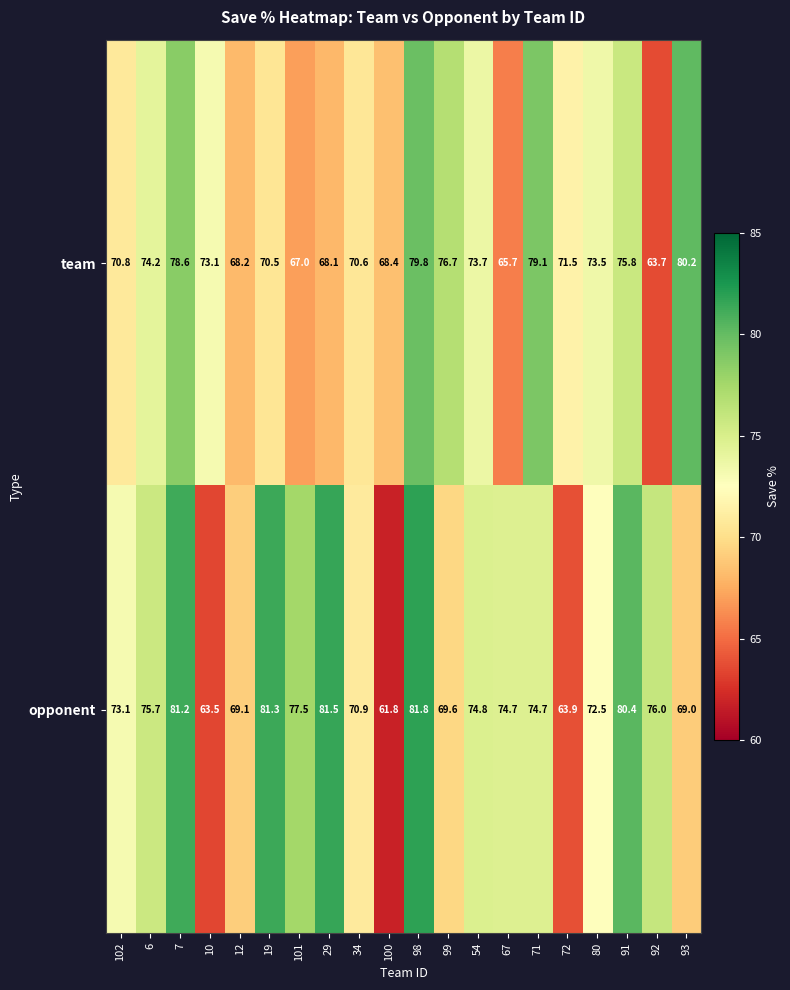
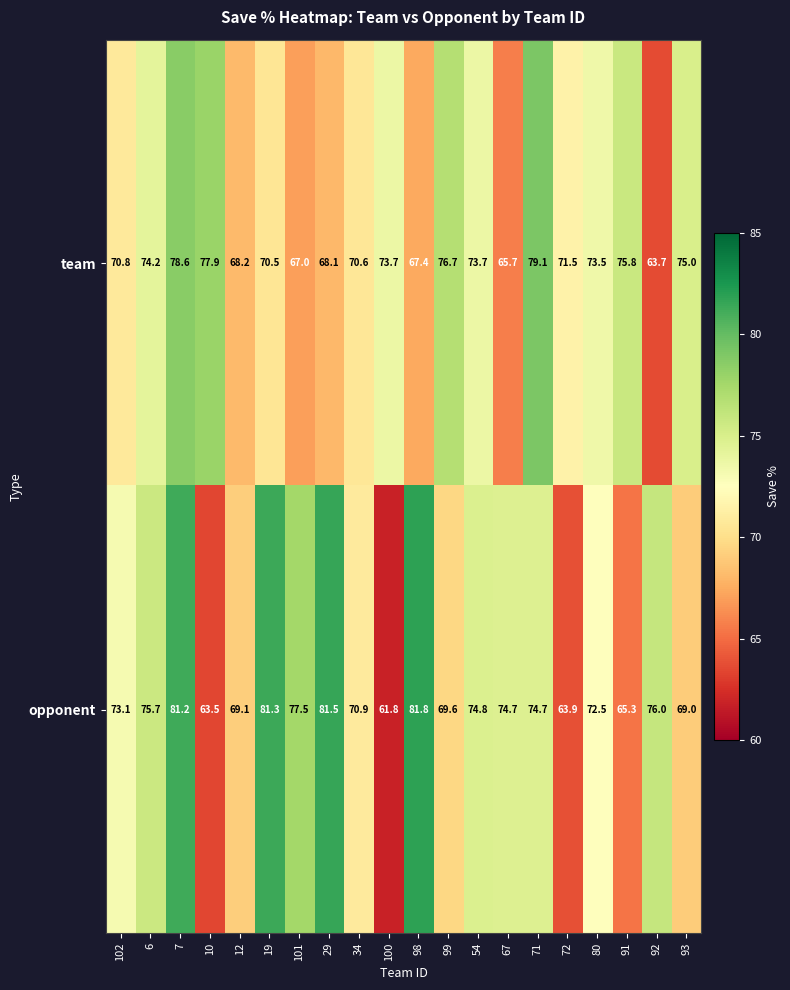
  {
    "team": {
      "102": 70.8,
      "6": 74.2,
      "7": 78.6,
-     "10": 73.1,
+     "10": 77.9,
      "12": 68.2,
      "19": 70.5,
      "101": 67.0,
      "29": 68.1,
      "34": 70.6,
-     "100": 68.4,
-     "98": 79.8,
+     "100": 73.7,
+     "98": 67.4,
      "99": 76.7,
      "54": 73.7,
      "67": 65.7,
      "71": 79.1,
      "72": 71.5,
      "80": 73.5,
      "91": 75.8,
      "92": 63.7,
-     "93": 80.2
+     "93": 75.0
    },
    "opponent": {
      "102": 73.1,
      "6": 75.7,
      "7": 81.2,
      "10": 63.5,
      "12": 69.1,
      "19": 81.3,
      "101": 77.5,
      "29": 81.5,
      "34": 70.9,
      "100": 61.8,
      "98": 81.8,
      "99": 69.6,
      "54": 74.8,
      "67": 74.7,
      "71": 74.7,
      "72": 63.9,
      "80": 72.5,
-     "91": 80.4,
+     "91": 65.3,
      "92": 76.0,
      "93": 69.0
    }
  }
